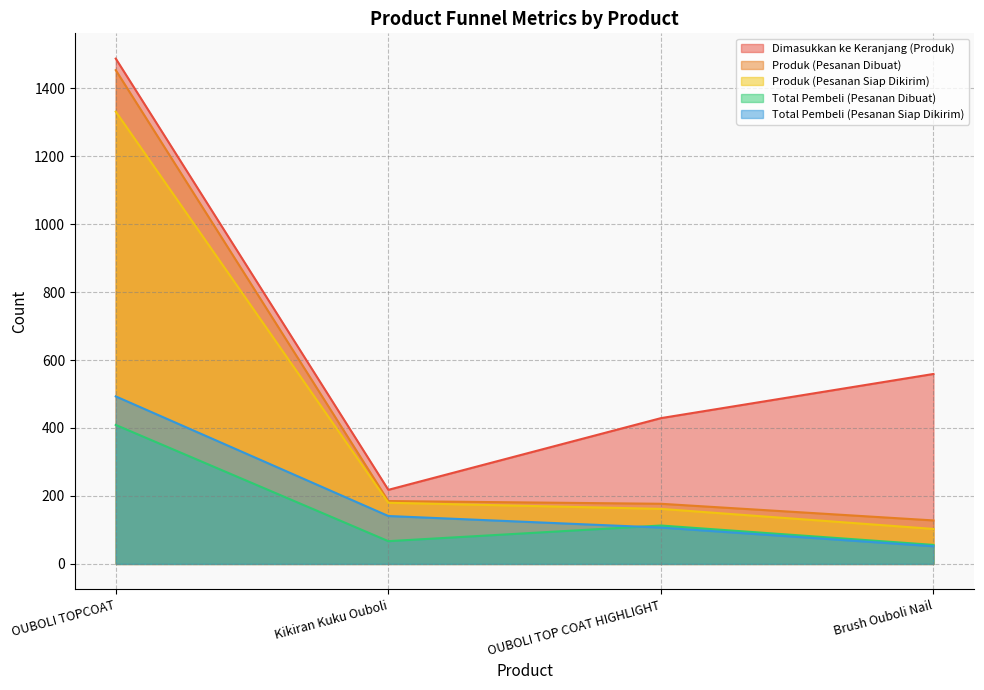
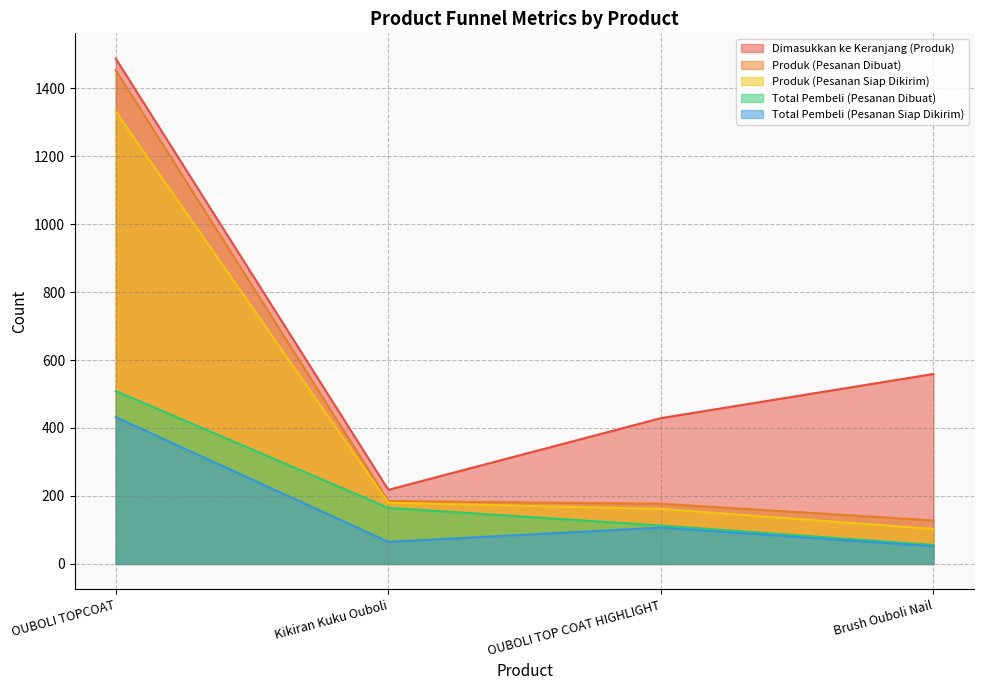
  {
    "Total Pembeli (Pesanan Dibuat)": {
-     "OUBOLI TOPCOAT": 410,
-     "Kikiran Kuku Ouboli": 70
+     "OUBOLI TOPCOAT": 510,
+     "Kikiran Kuku Ouboli": 170
    },
    "Total Pembeli (Pesanan Siap Dikirim)": {
-     "OUBOLI TOPCOAT": 490,
-     "Kikiran Kuku Ouboli": 140
+     "OUBOLI TOPCOAT": 430,
+     "Kikiran Kuku Ouboli": 70
    }
  }
